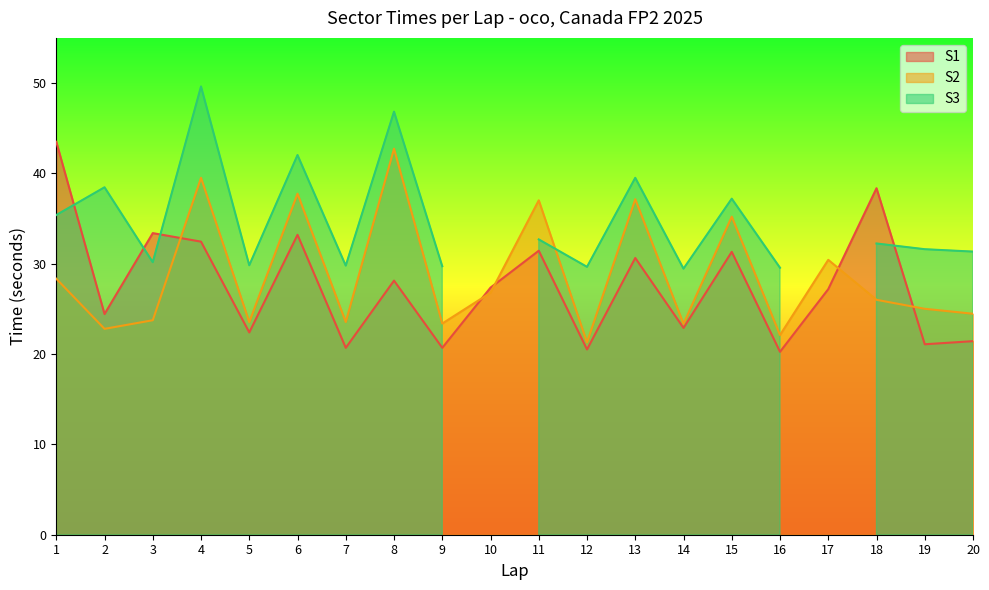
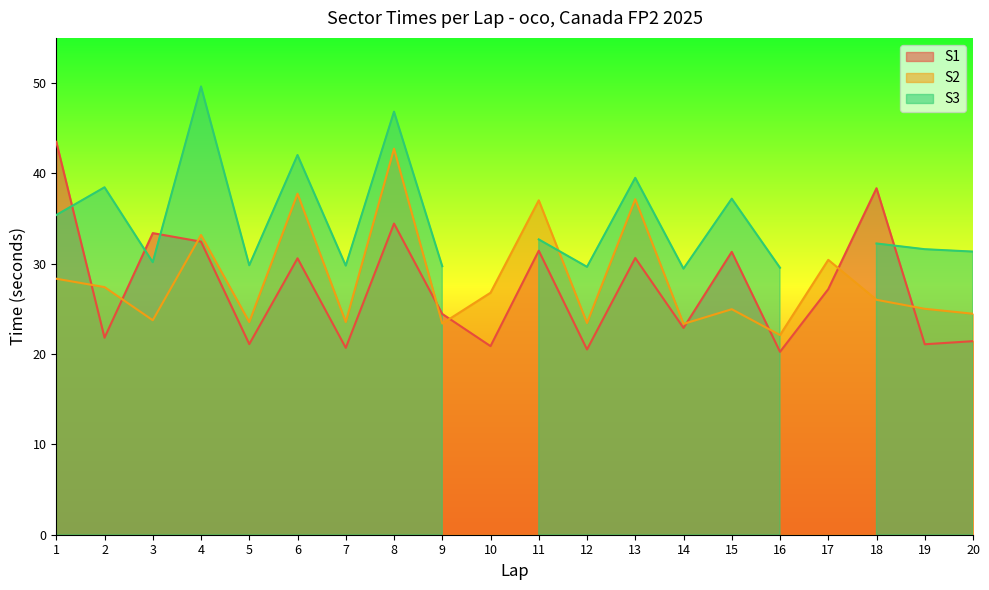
  {
    "S1": {
      "1": 44,
-     "2": 24,
+     "2": 22,
      "3": 33,
      "4": 32,
-     "5": 22,
-     "6": 33,
+     "5": 21,
+     "6": 31,
      "7": 21,
-     "8": 28,
-     "9": 21,
-     "10": 27,
+     "8": 34,
+     "9": 24,
+     "10": 21,
      "11": 31,
      "12": 21,
      "13": 31,
      "14": 23,
      "15": 31,
      "16": 20,
      "17": 27,
      "18": 38,
      "19": 21,
      "20": 21
    },
    "S2": {
      "1": 28,
-     "2": 23,
+     "2": 27,
      "3": 24,
-     "4": 40,
+     "4": 33,
      "5": 24,
      "6": 38,
      "7": 24,
      "8": 43,
      "9": 23,
      "10": 27,
      "11": 37,
-     "12": 21,
+     "12": 23,
      "13": 37,
      "14": 23,
-     "15": 35,
+     "15": 25,
      "16": 22,
      "17": 30,
      "18": 26,
      "19": 25,
      "20": 24
    }
  }
